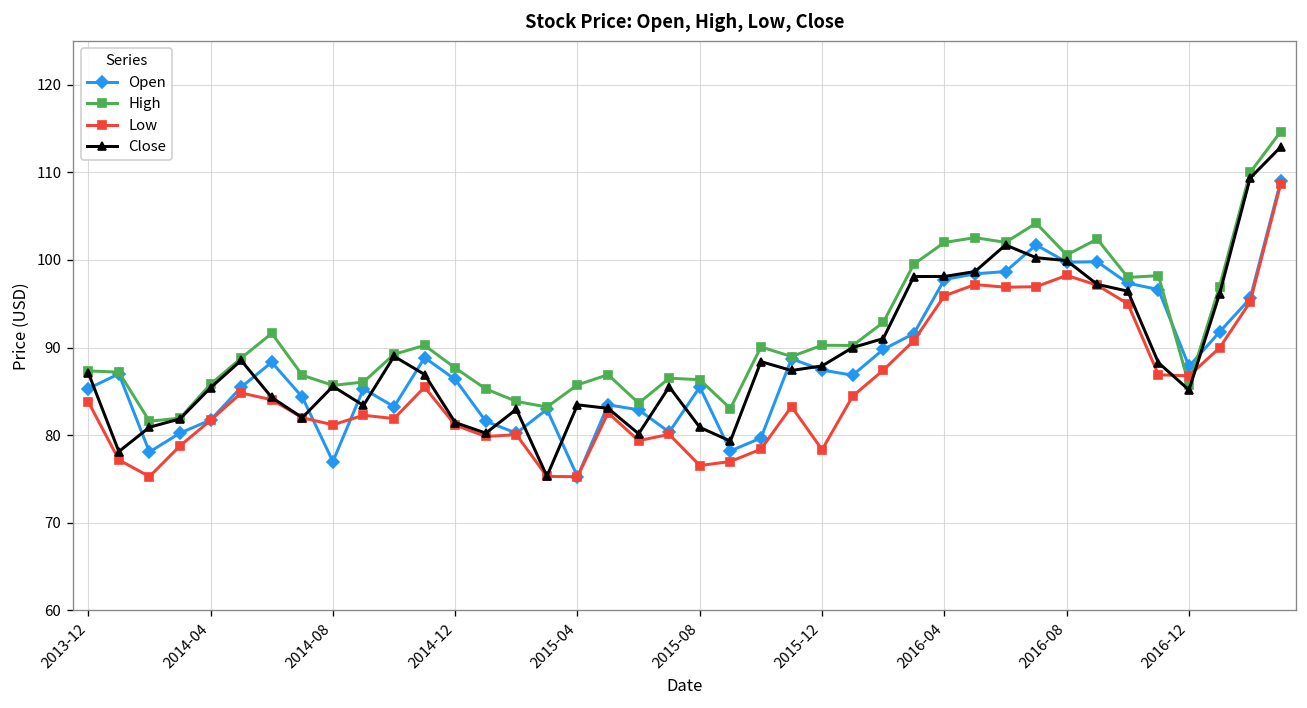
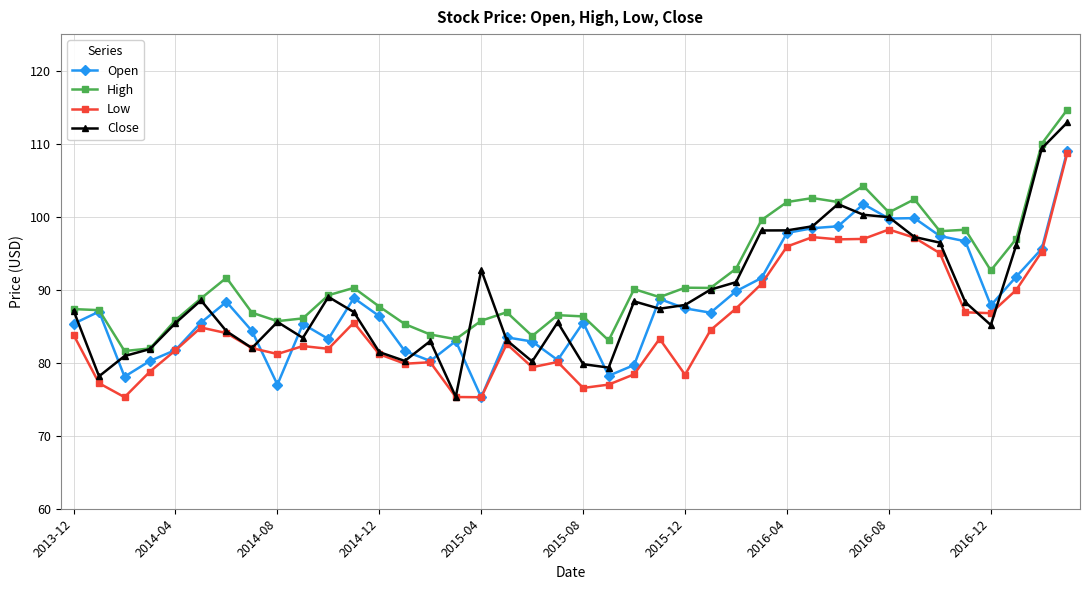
  {
    "Open": {
      "2013-12": 85,
      "2014-08": 77,
      "2014-12": 86,
      "2015-08": 86,
      "2015-12": 87,
      "2016-12": 88
    },
    "High": {
      "2014-04": 86,
      "2014-12": 88,
      "2015-04": 86,
      "2015-08": 86,
      "2015-12": 90,
      "2016-04": 102,
      "2016-08": 101,
-     "2016-12": 86
+     "2016-12": 93
    },
    "Low": {
      "2013-12": 84,
      "2014-08": 81,
      "2015-08": 77,
      "2015-12": 78,
      "2016-04": 96,
      "2016-08": 98,
      "2016-12": 87
    },
    "Close": {
      "2014-04": 85,
-     "2015-04": 83,
-     "2015-08": 81,
+     "2015-04": 93,
+     "2015-08": 80,
      "2015-12": 88,
      "2016-12": 85
    }
  }
